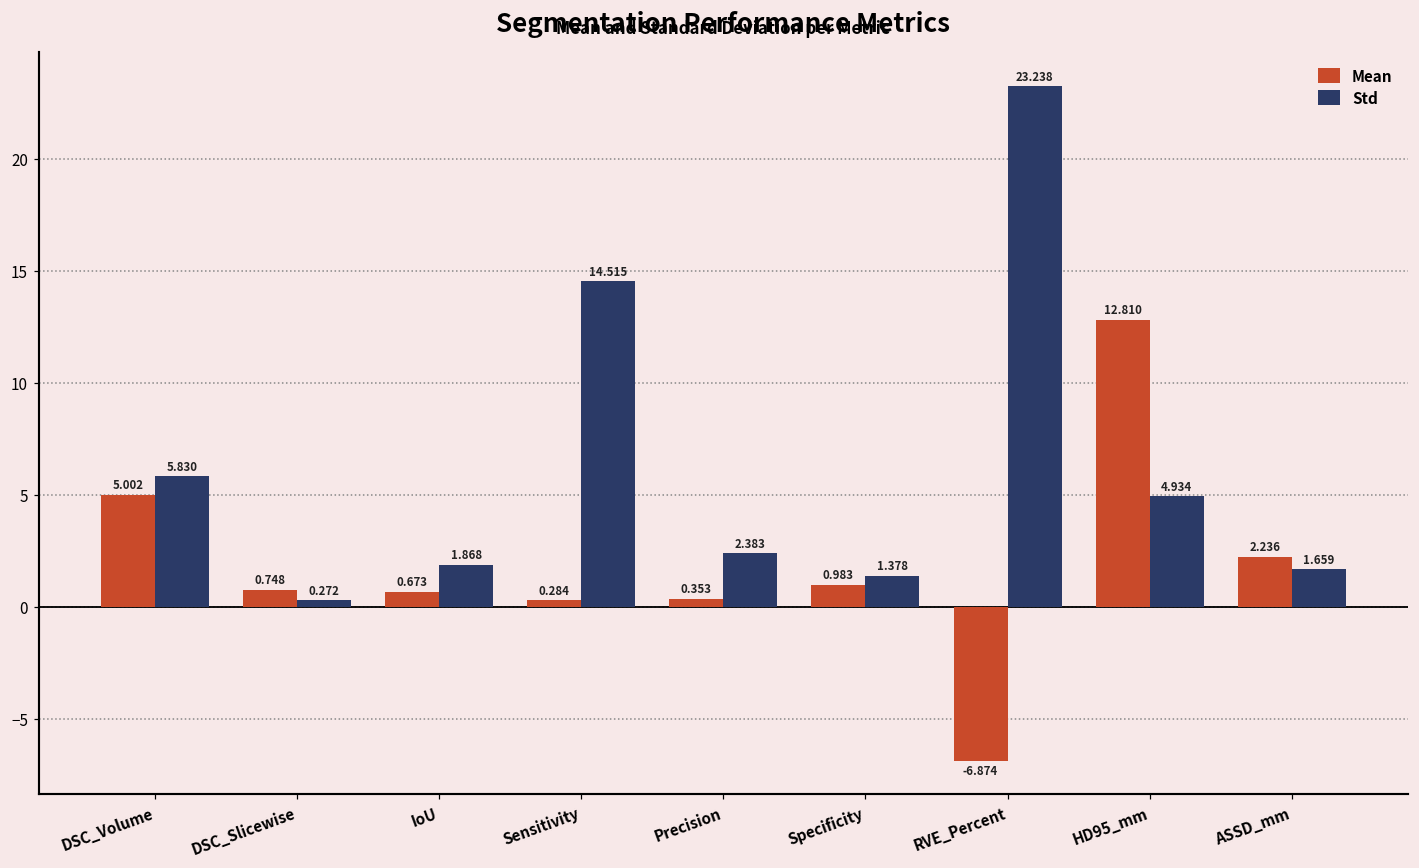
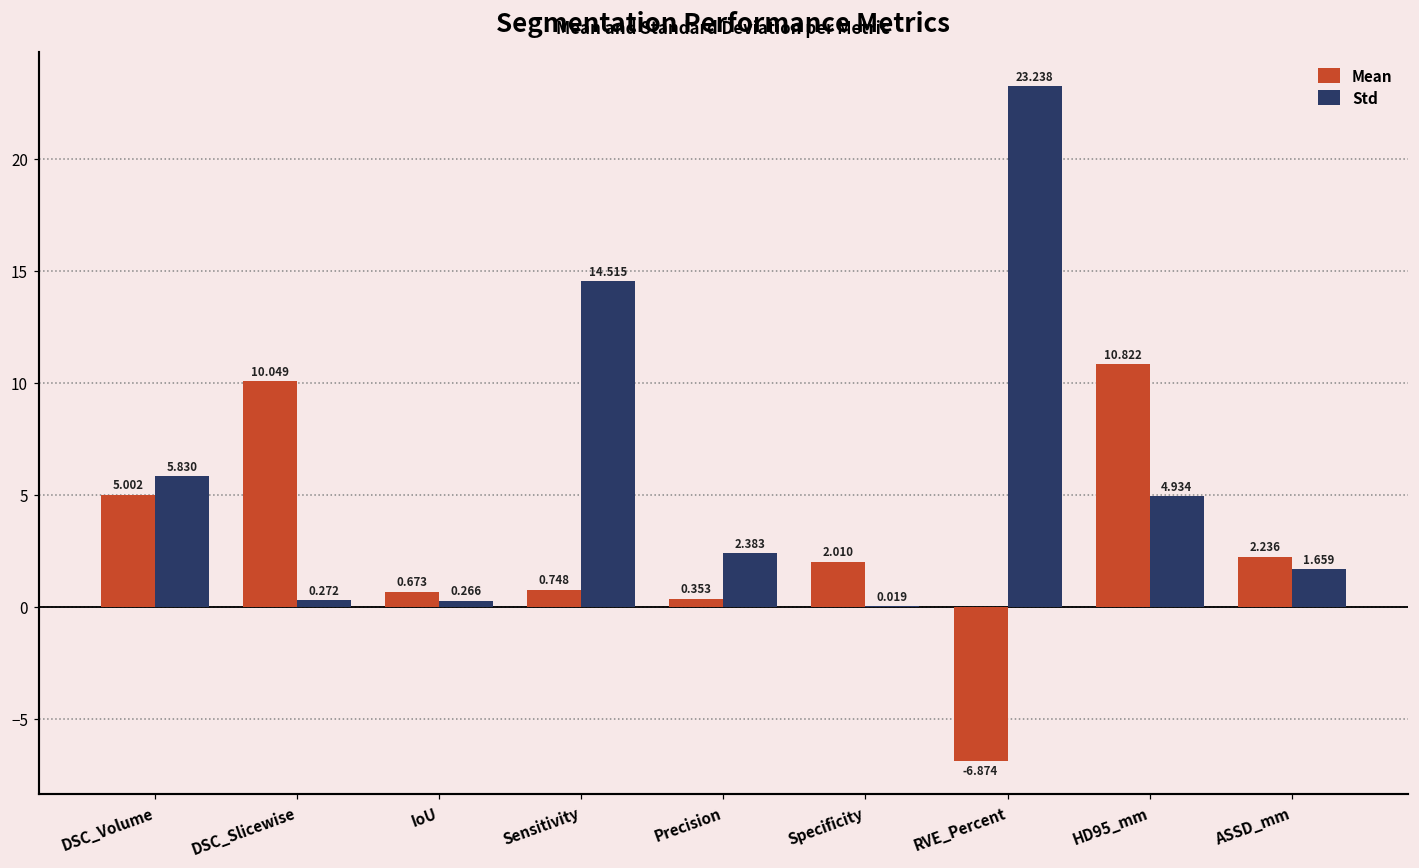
  {
    "Mean": {
      "DSC_Volume": 5.002,
-     "DSC_Slicewise": 0.748,
+     "DSC_Slicewise": 10.049,
      "IoU": 0.673,
-     "Sensitivity": 0.284,
+     "Sensitivity": 0.748,
      "Precision": 0.353,
-     "Specificity": 0.983,
+     "Specificity": 2.010,
      "RVE_Percent": -6.874,
-     "HD95_mm": 12.810,
+     "HD95_mm": 10.822,
      "ASSD_mm": 2.236
    },
    "Std": {
      "DSC_Volume": 5.830,
      "DSC_Slicewise": 0.272,
-     "IoU": 1.868,
+     "IoU": 0.266,
      "Sensitivity": 14.515,
      "Precision": 2.383,
-     "Specificity": 1.378,
+     "Specificity": 0.019,
      "RVE_Percent": 23.238,
      "HD95_mm": 4.934,
      "ASSD_mm": 1.659
    }
  }
